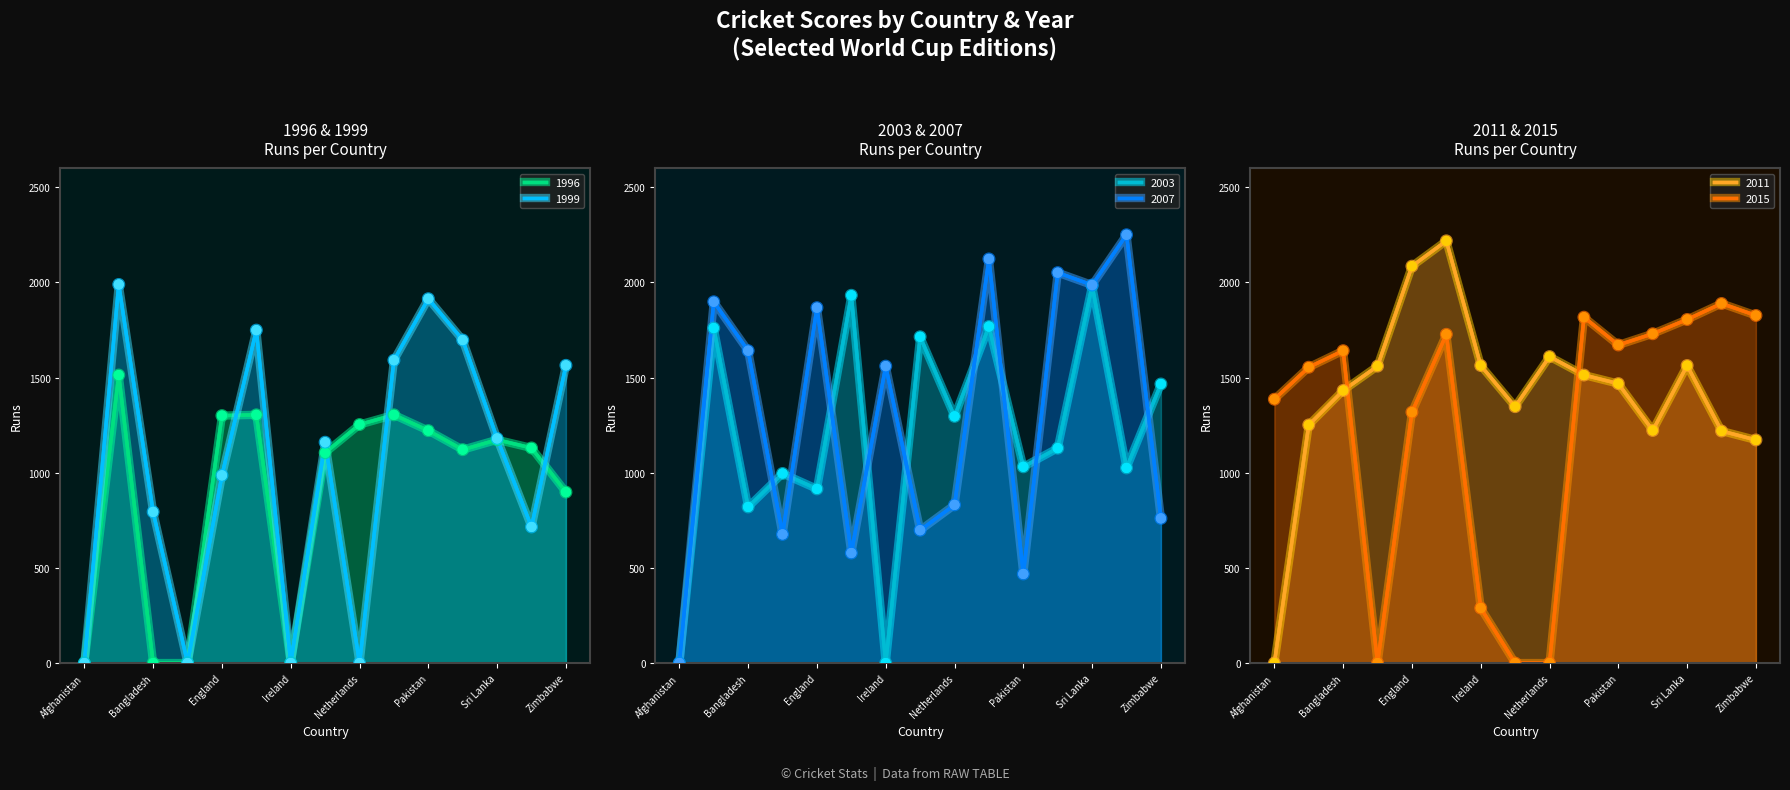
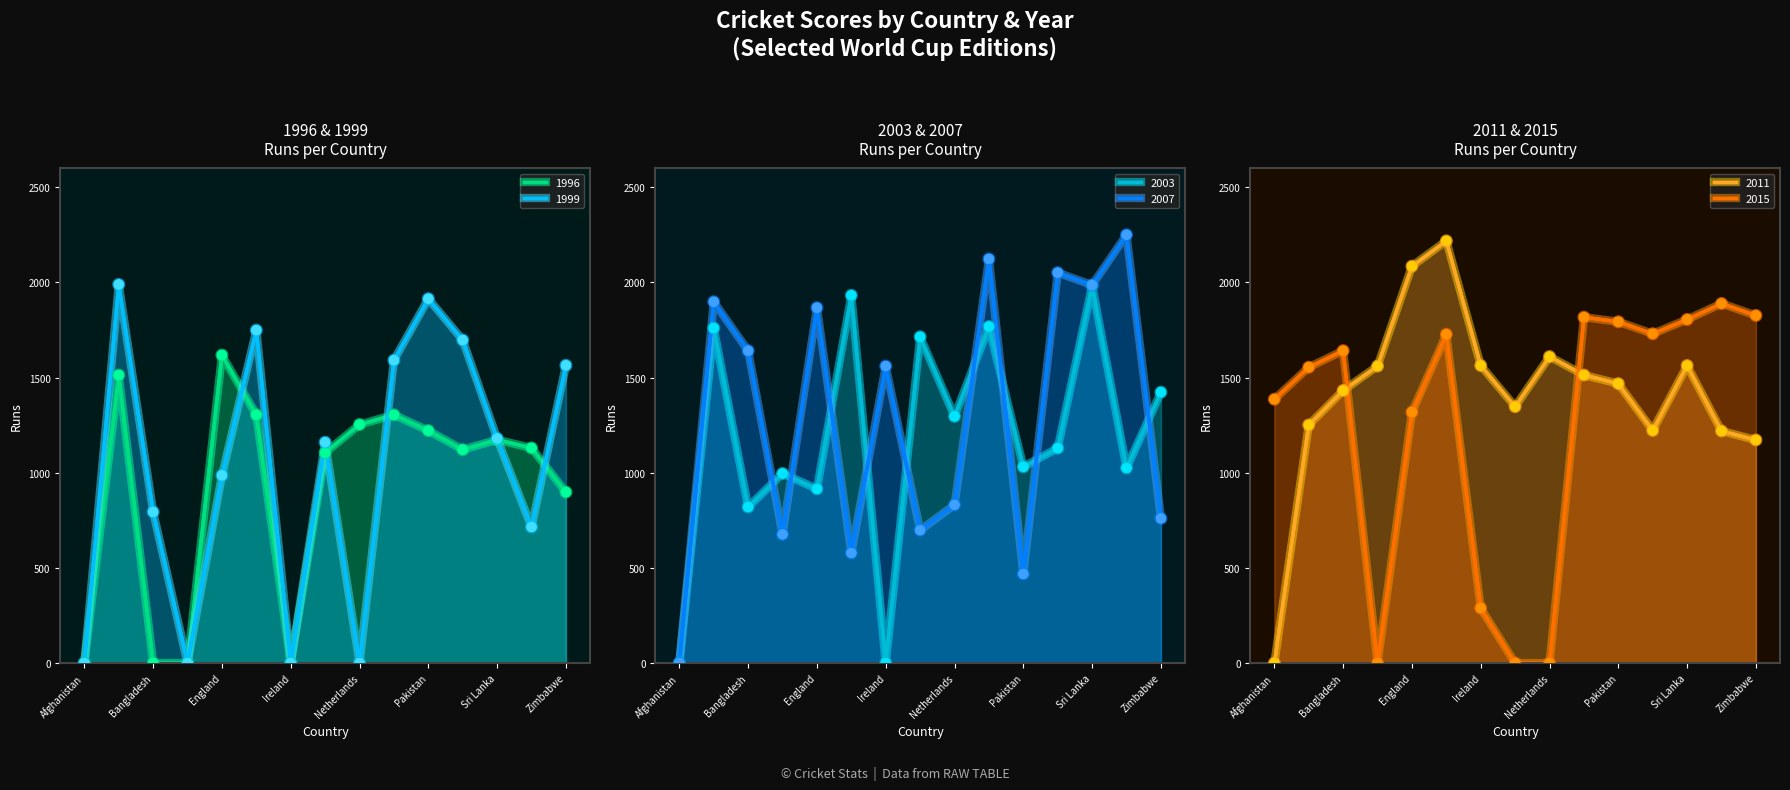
  {
    "1996 & 1999 Runs per Country": {
      "1996": {
        "Bangladesh": 0,
-       "England": 1300,
+       "England": 1620,
        "Netherlands": 1250,
        "Pakistan": 1220,
        "Zimbabwe": 900
      },
      "1999": {
        "Bangladesh": 790,
        "England": 990,
        "Netherlands": 0,
        "Pakistan": 1910,
        "Zimbabwe": 1560
      }
    },
    "2003 & 2007 Runs per Country": {
      "2003": {
        "Bangladesh": 820,
        "England": 920,
        "Ireland": 0,
        "Netherlands": 1300,
        "Pakistan": 1030,
-       "Zimbabwe": 1470
+       "Zimbabwe": 1420
      },
      "2007": {
        "Bangladesh": 1640,
        "England": 1870,
        "Ireland": 1560,
        "Netherlands": 830,
        "Pakistan": 470,
        "Zimbabwe": 760
      }
    },
    "2011 & 2015 Runs per Country": {
      "2011": {
        "Afghanistan": 0,
        "Bangladesh": 1430,
        "England": 2090,
        "Ireland": 1560,
        "Netherlands": 1610,
        "Pakistan": 1470,
        "Sri Lanka": 1560,
        "Zimbabwe": 1170
      },
      "2015": {
        "Afghanistan": 1390,
        "Bangladesh": 1640,
        "England": 1320,
        "Ireland": 290,
        "Netherlands": 0,
-       "Pakistan": 1670,
+       "Pakistan": 1790,
        "Sri Lanka": 1810,
        "Zimbabwe": 1830
      }
    }
  }
